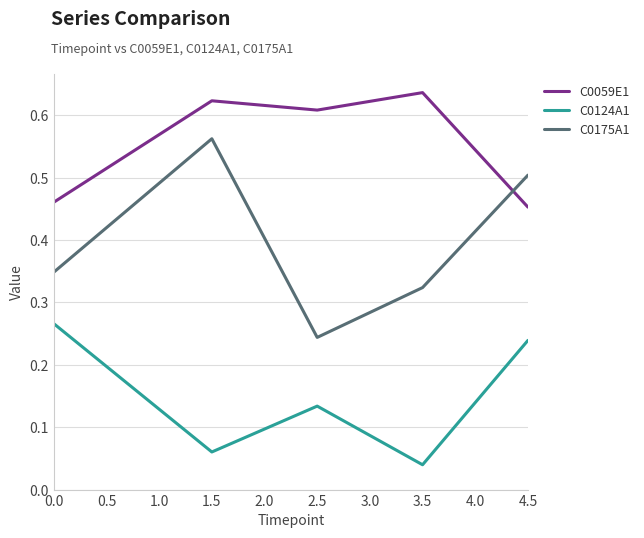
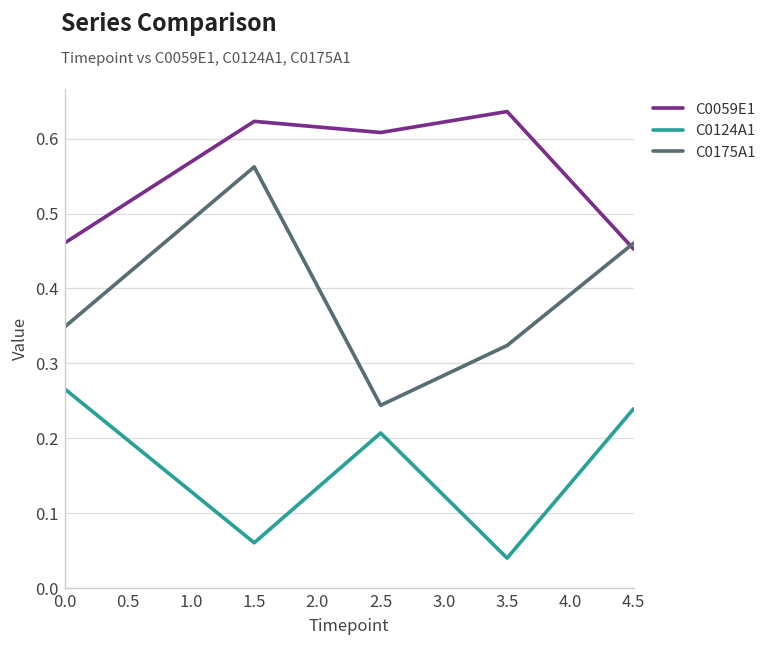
  {
    "C0059E1": {
      "0.0": 0.46,
      "1.5": 0.62,
      "2.5": 0.61,
      "3.5": 0.64,
      "4.5": 0.45
    },
    "C0124A1": {
      "0.0": 0.27,
      "1.5": 0.06,
-     "2.5": 0.13,
+     "2.5": 0.21,
      "3.5": 0.04,
      "4.5": 0.24
    },
    "C0175A1": {
      "0.0": 0.35,
      "1.5": 0.56,
      "2.5": 0.24,
      "3.5": 0.32,
-     "4.5": 0.50
+     "4.5": 0.46
    }
  }
